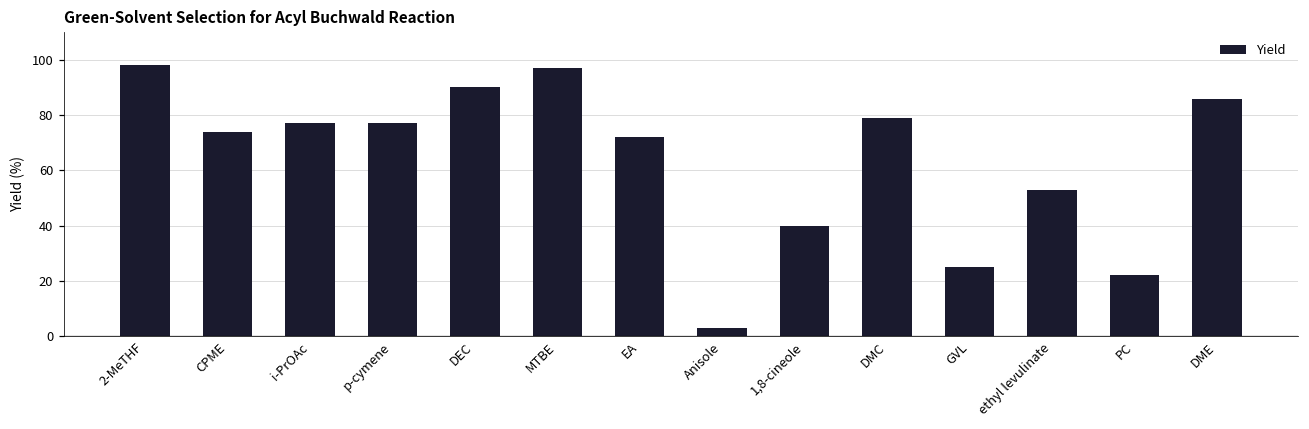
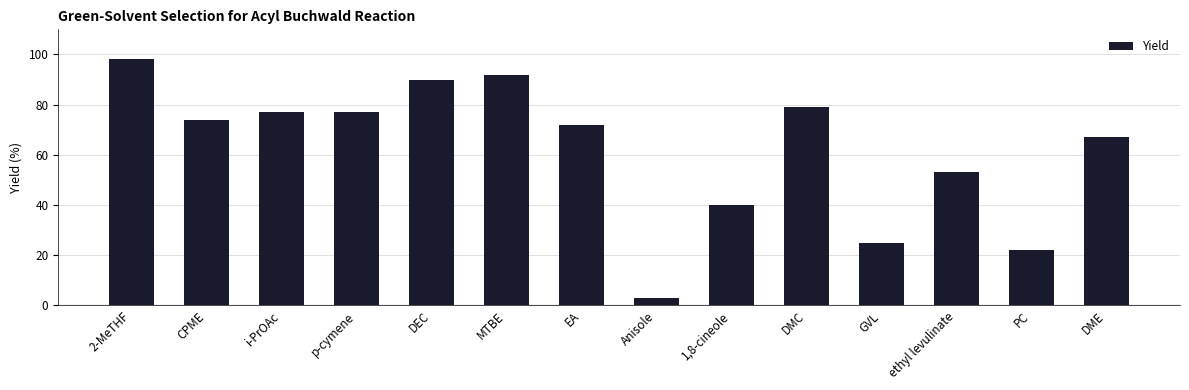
  {
    "2-MeTHF": 98,
    "CPME": 74,
    "i-PrOAc": 77,
    "p-cymene": 77,
    "DEC": 90,
-   "MTBE": 97,
+   "MTBE": 92,
    "EA": 72,
    "Anisole": 3,
    "1,8-cineole": 40,
    "DMC": 79,
    "GVL": 25,
    "ethyl levulinate": 53,
    "PC": 22,
-   "DME": 86
+   "DME": 67
  }
